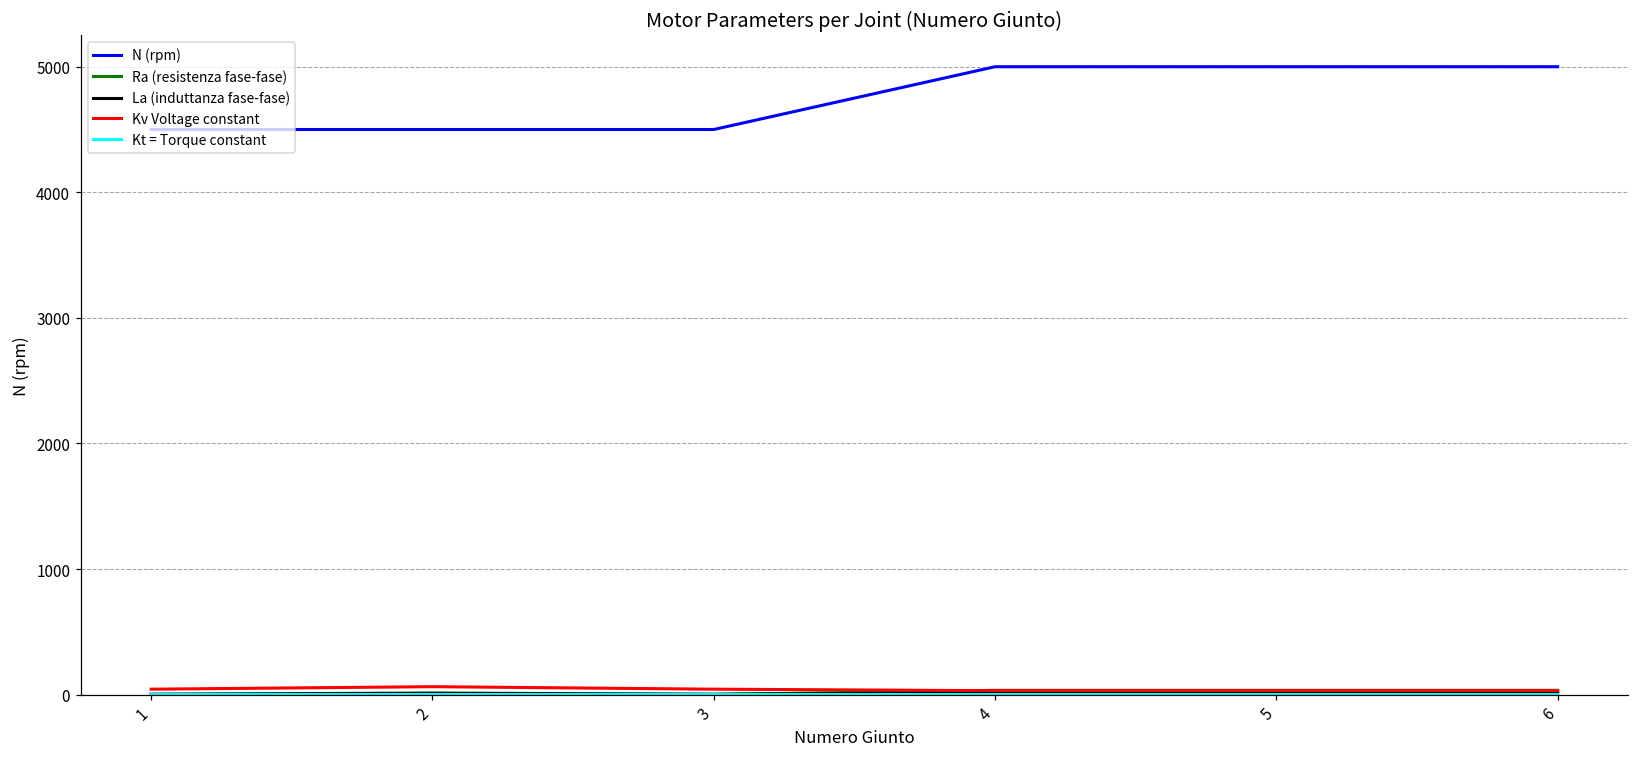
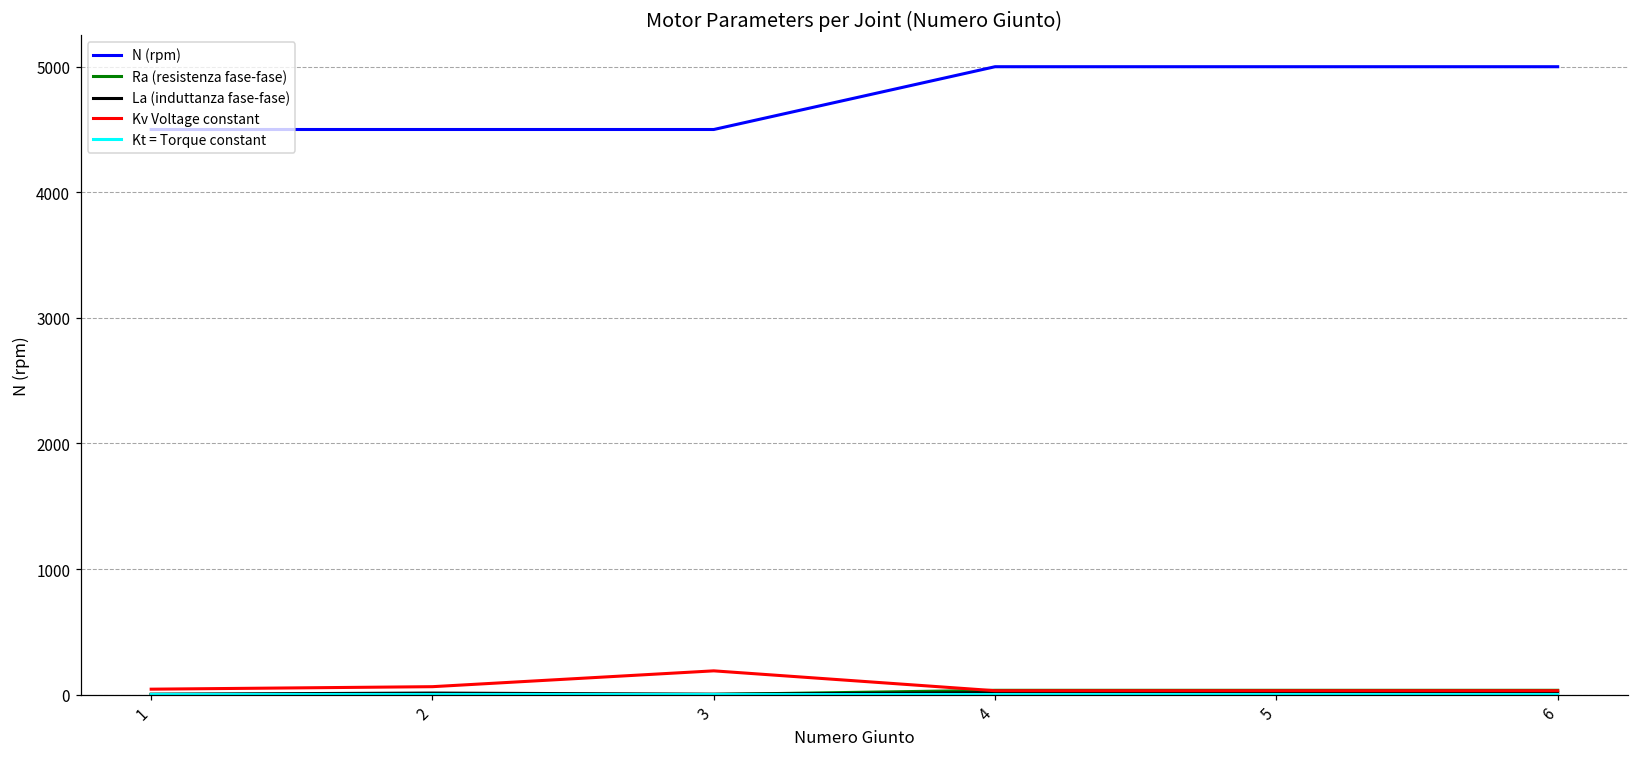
  {
    "N (rpm)": {
      "2": 4500,
      "3": 4500,
      "4": 5000,
      "5": 5000,
      "6": 5000
    },
    "Kv Voltage constant": {
      "1": 40,
      "2": 60,
-     "3": 40
+     "3": 190
    }
  }
